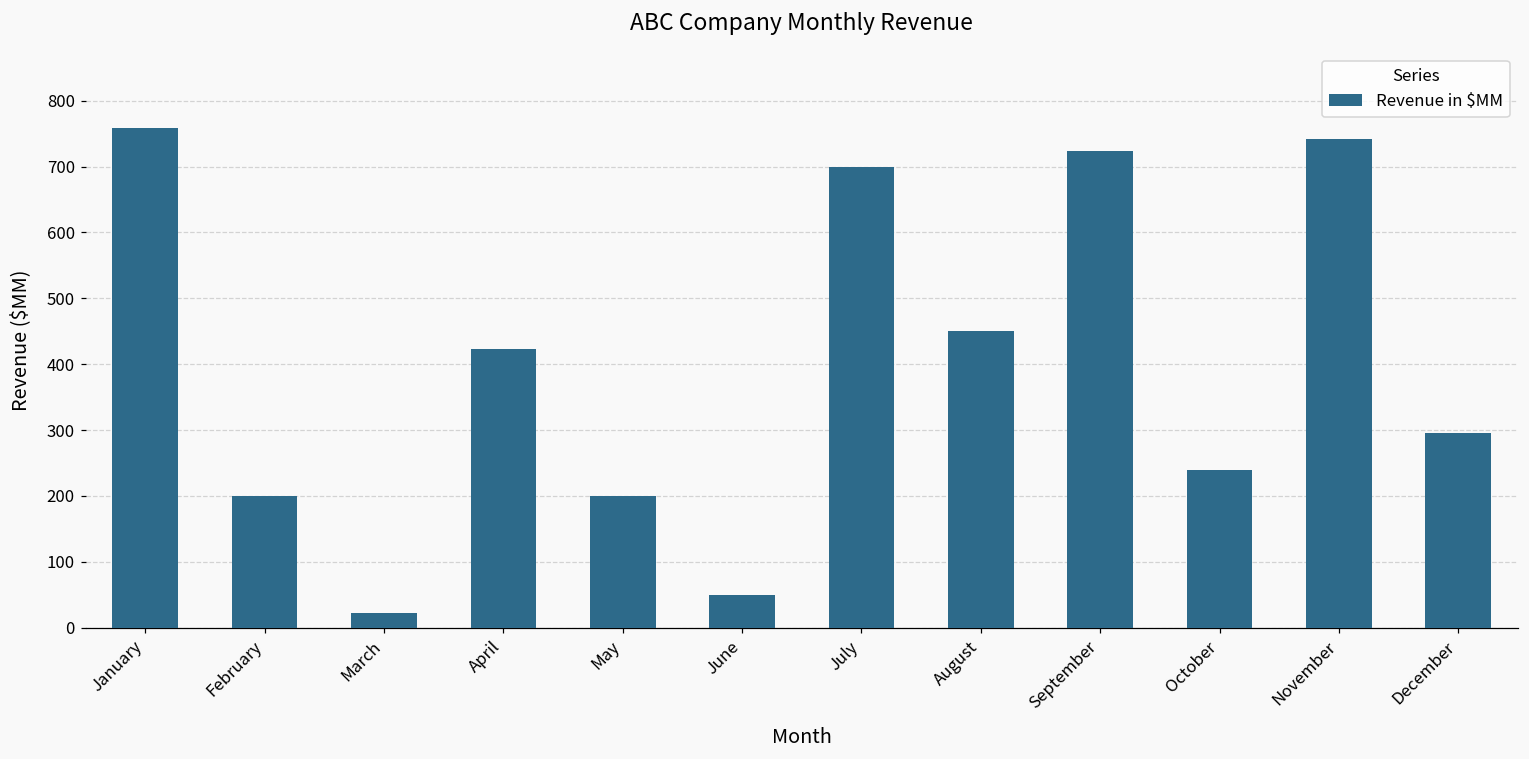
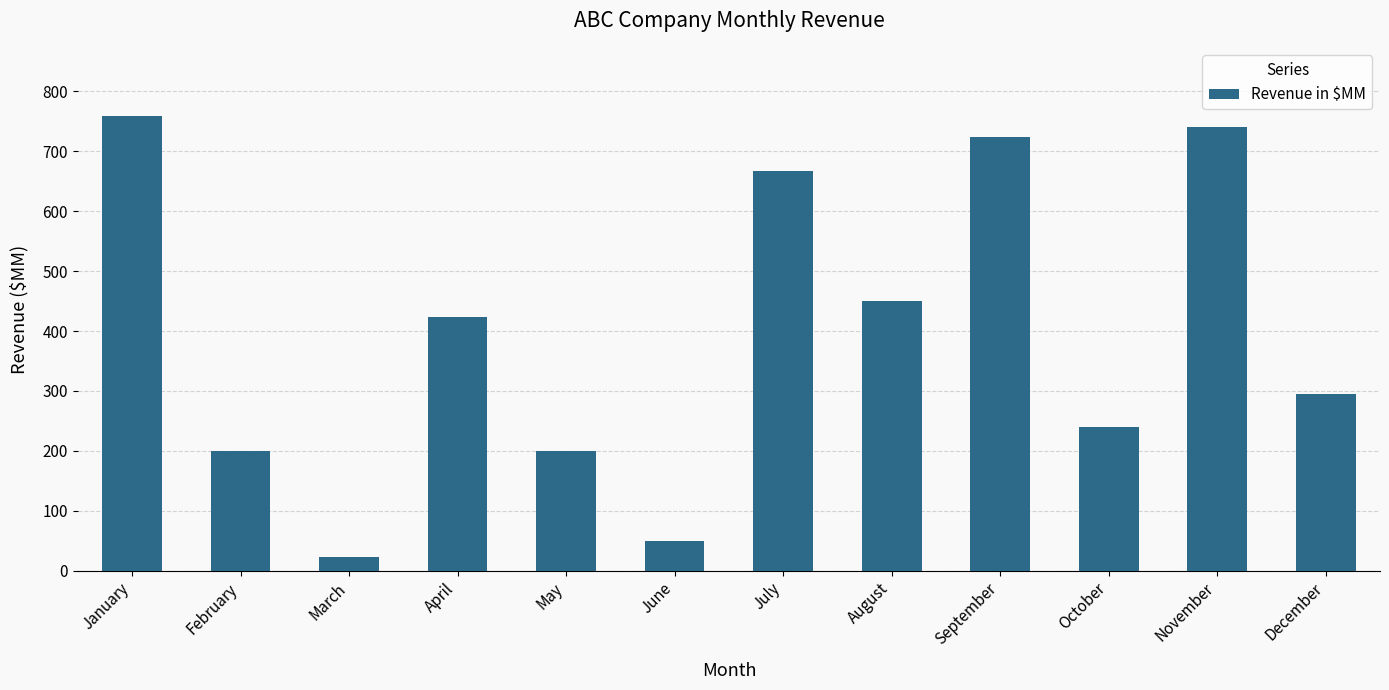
  {
    "January": 760,
    "February": 200,
    "March": 20,
    "April": 420,
    "May": 200,
    "June": 50,
-   "July": 700,
+   "July": 670,
    "August": 450,
    "September": 720,
    "October": 240,
    "November": 740,
    "December": 300
  }
